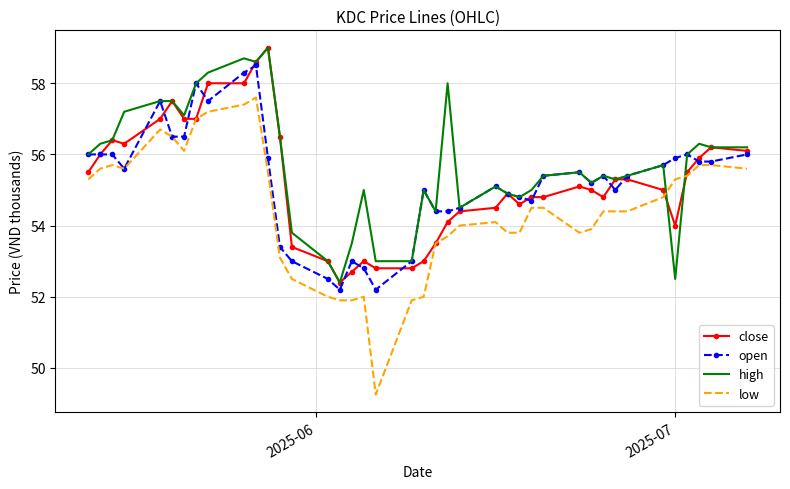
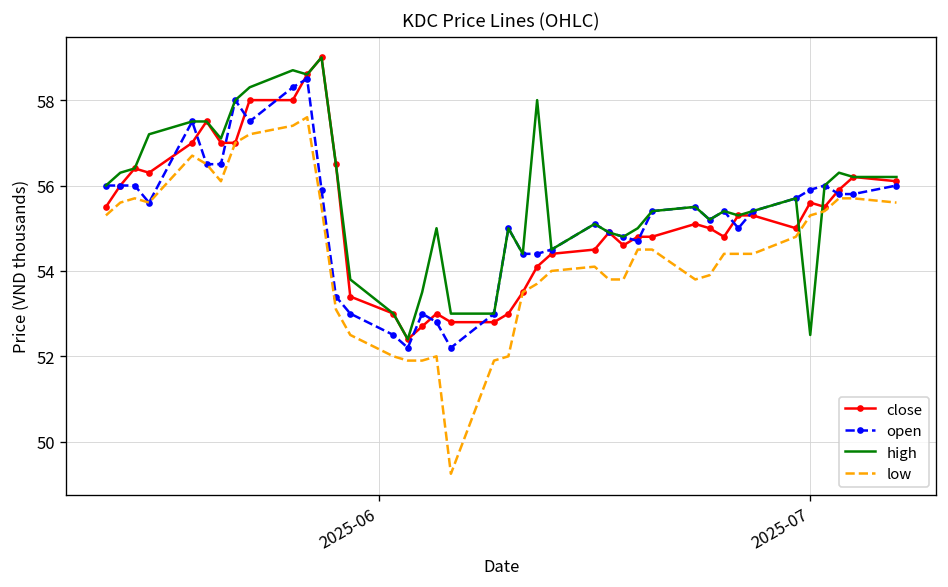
  {
    "close": {
-     "2025-07": 54.0
+     "2025-07": 55.6
    },
    "open": {
      "2025-07": 55.9
    },
    "high": {
      "2025-07": 52.5
    },
    "low": {
      "2025-07": 55.3
    }
  }
